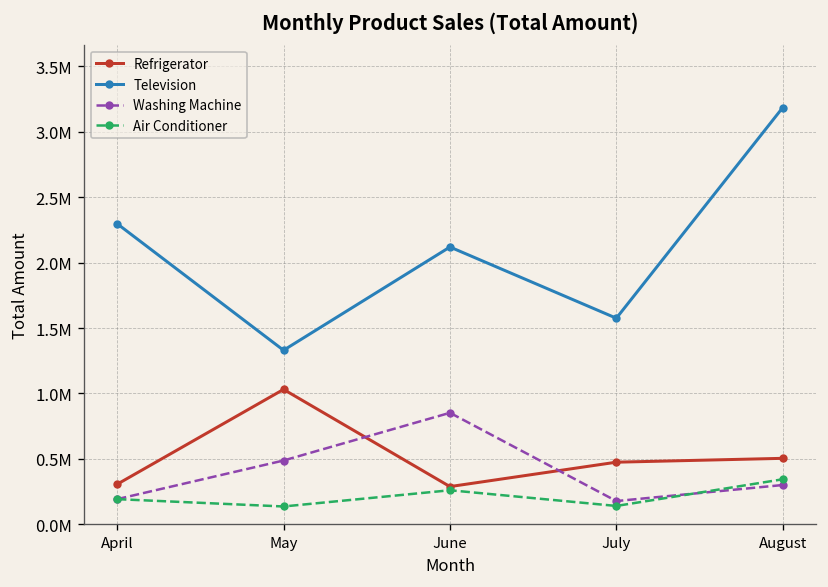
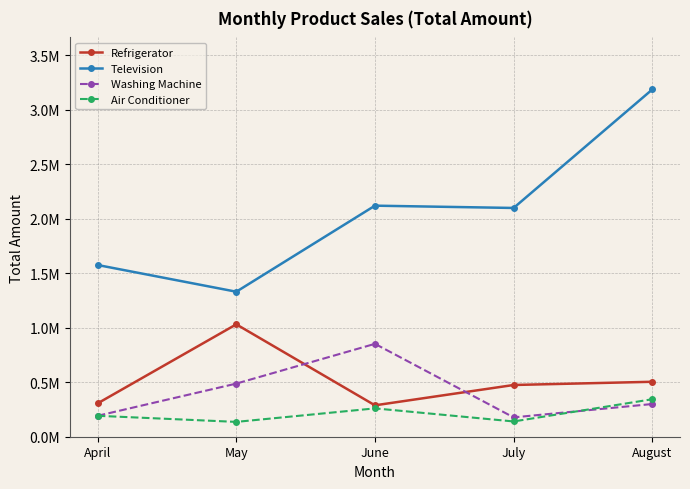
  {
    "Refrigerator": {
      "April": 310000,
      "May": 1030000,
      "June": 290000,
      "July": 470000,
      "August": 500000
    },
    "Television": {
-     "April": 2300000,
+     "April": 1580000,
      "May": 1330000,
      "June": 2120000,
-     "July": 1580000,
+     "July": 2100000,
      "August": 3190000
    },
    "Washing Machine": {
      "May": 490000,
      "June": 850000,
      "July": 180000,
      "August": 300000
    },
    "Air Conditioner": {
      "May": 140000,
      "June": 260000,
      "July": 140000,
      "August": 340000
    }
  }
